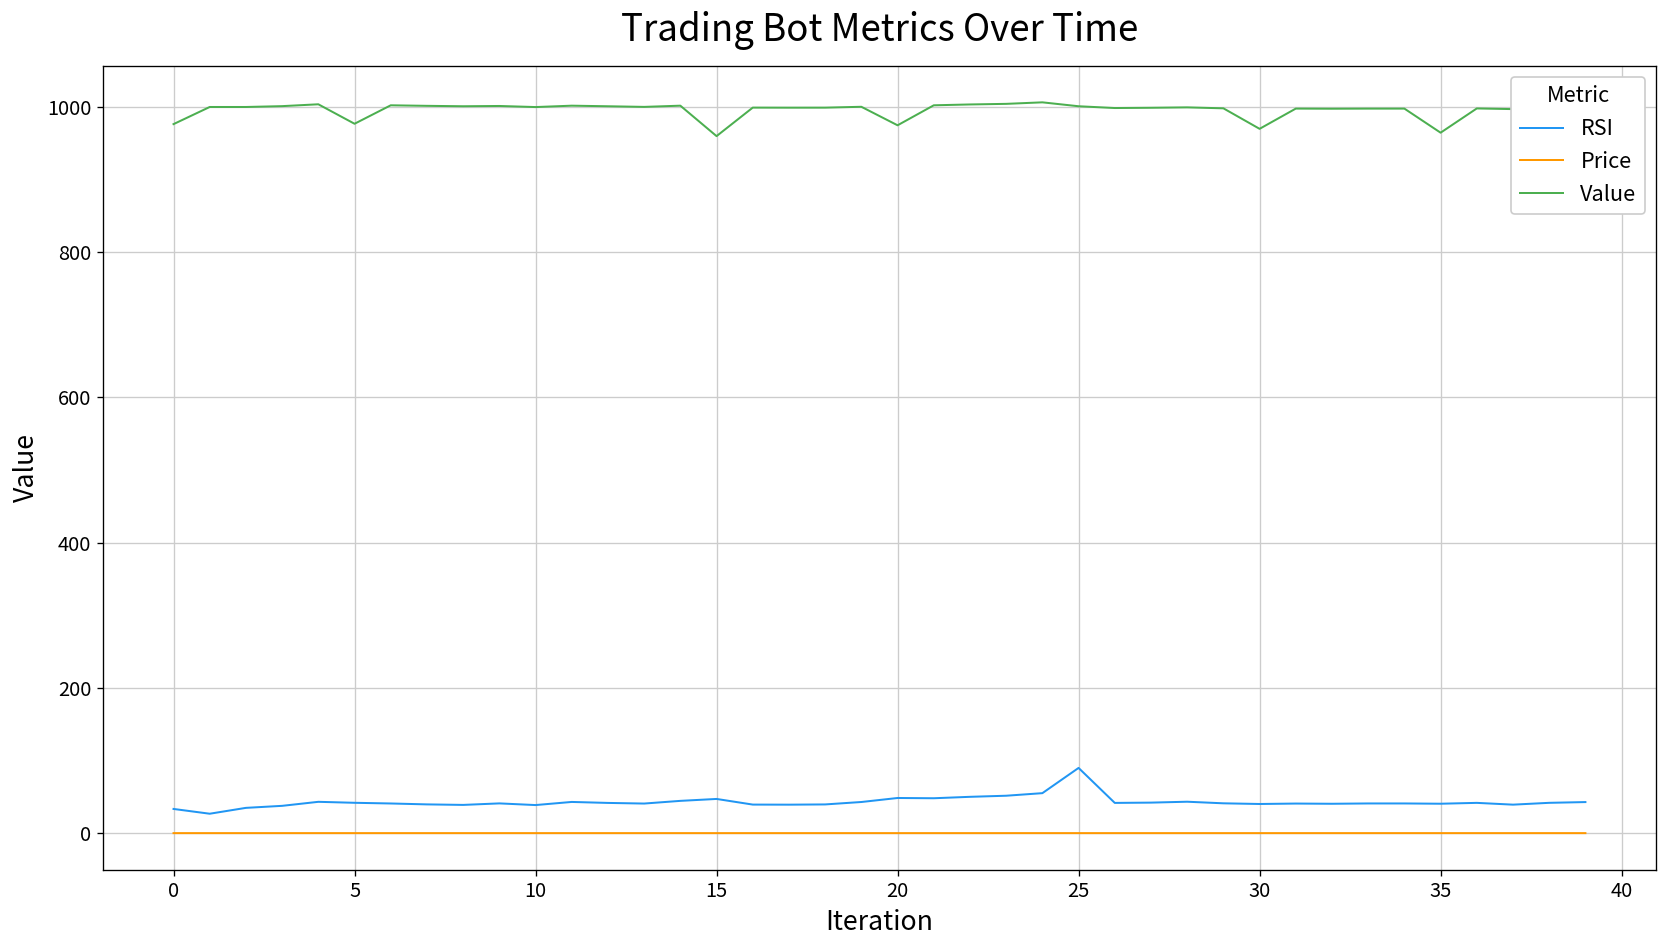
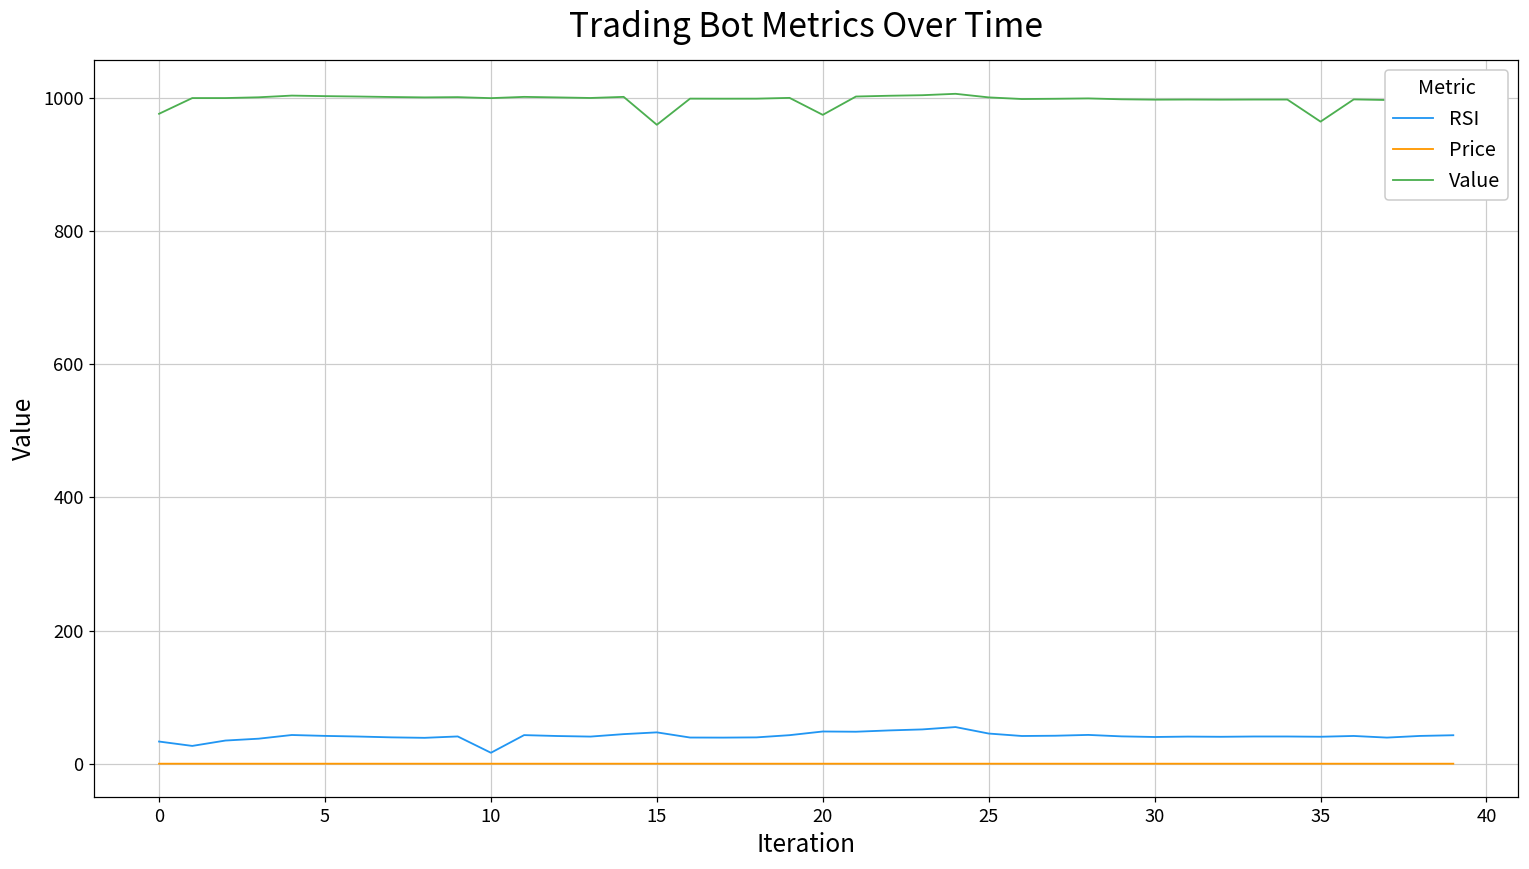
  {
    "RSI": {
      "0": 30,
      "5": 40,
-     "10": 40,
+     "10": 20,
      "15": 50,
      "20": 50,
-     "25": 90,
+     "25": 50,
      "30": 40,
      "35": 40
    },
    "Price": {
      "0": 0,
      "5": 0,
      "10": 0,
      "15": 0,
      "20": 0,
      "25": 0,
      "30": 0,
      "35": 0
    },
    "Value": {
      "0": 980,
-     "5": 980,
+     "5": 1000,
      "10": 1000,
      "15": 960,
      "20": 970,
      "25": 1000,
-     "30": 970,
+     "30": 1000,
      "35": 960
    }
  }
